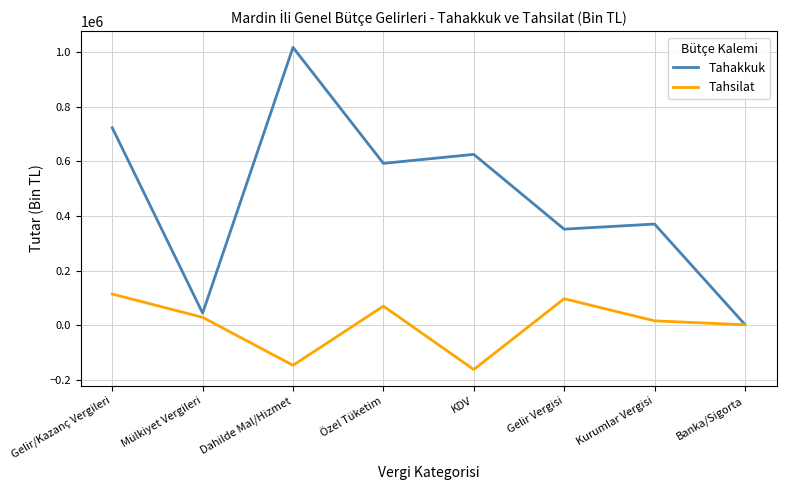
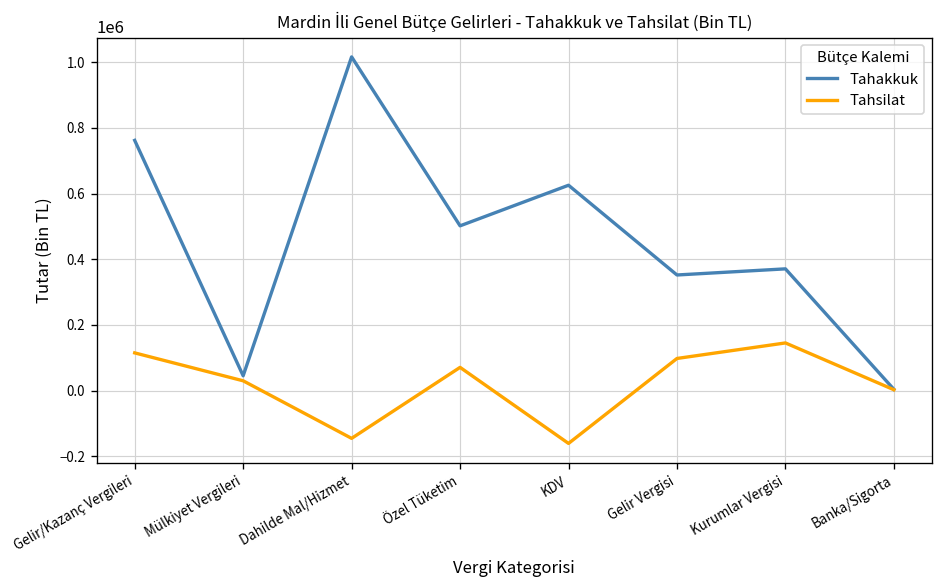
  {
    "Tahakkuk": {
-     "Gelir/Kazanç Vergileri": 720000,
+     "Gelir/Kazanç Vergileri": 760000,
      "Mülkiyet Vergileri": 50000,
      "Dahilde Mal/Hizmet": 1020000,
-     "Özel Tüketim": 590000,
+     "Özel Tüketim": 500000,
      "KDV": 630000,
      "Gelir Vergisi": 350000,
      "Kurumlar Vergisi": 370000
    },
    "Tahsilat": {
      "Gelir/Kazanç Vergileri": 110000,
      "Mülkiyet Vergileri": 30000,
      "Dahilde Mal/Hizmet": -150000,
      "Özel Tüketim": 70000,
      "KDV": -160000,
      "Gelir Vergisi": 100000,
-     "Kurumlar Vergisi": 20000
+     "Kurumlar Vergisi": 150000
    }
  }
